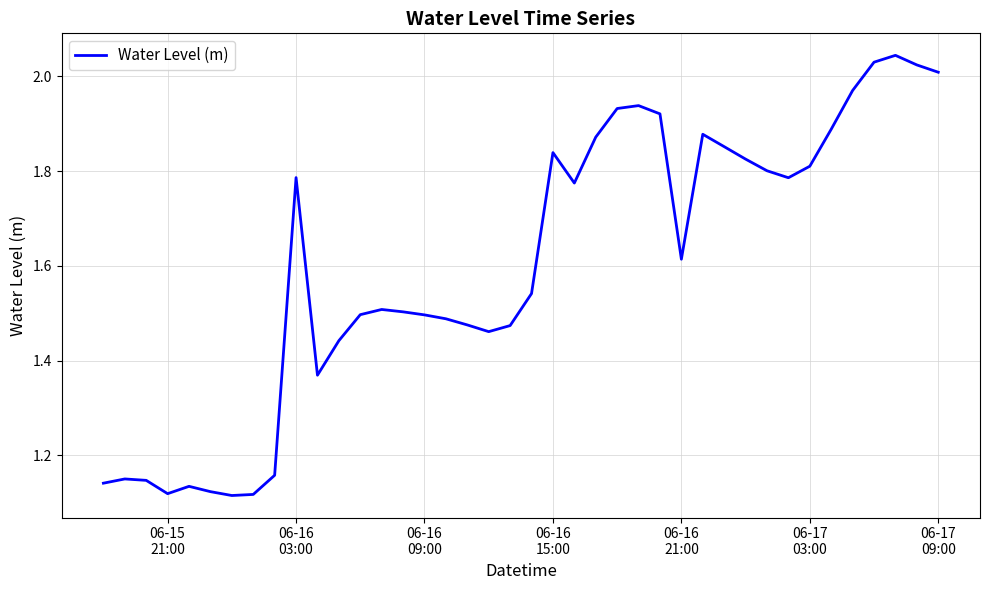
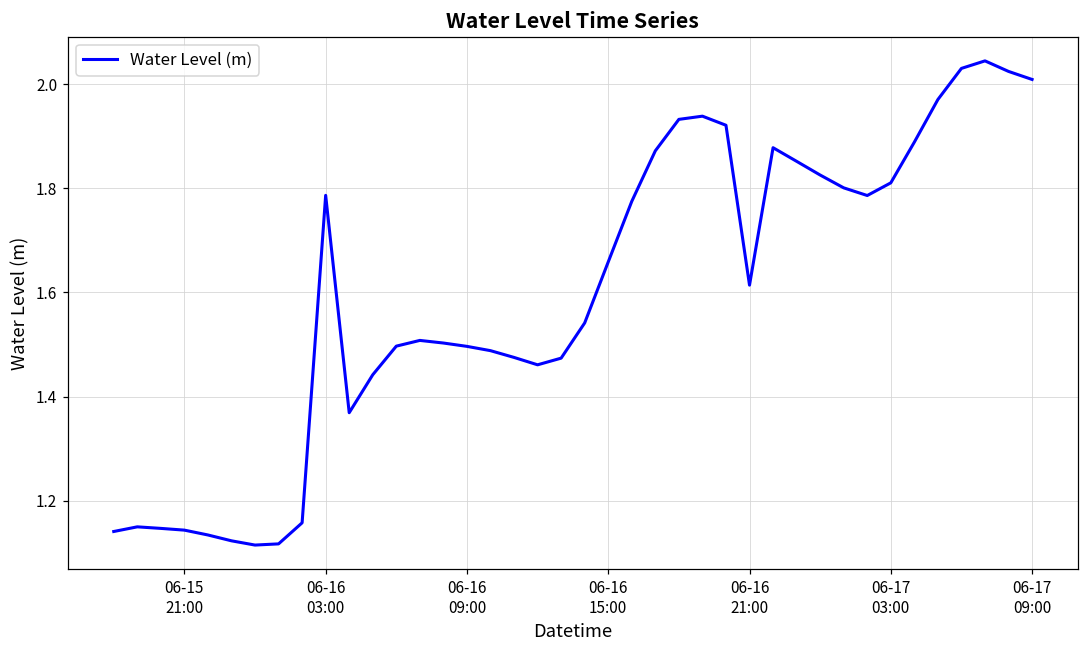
  {
-   "06-15 21:00": 1.12,
+   "06-15 21:00": 1.14,
    "06-16 03:00": 1.79,
    "06-16 09:00": 1.50,
-   "06-16 15:00": 1.84,
+   "06-16 15:00": 1.66,
    "06-16 21:00": 1.61,
    "06-17 03:00": 1.81,
    "06-17 09:00": 2.01
  }
